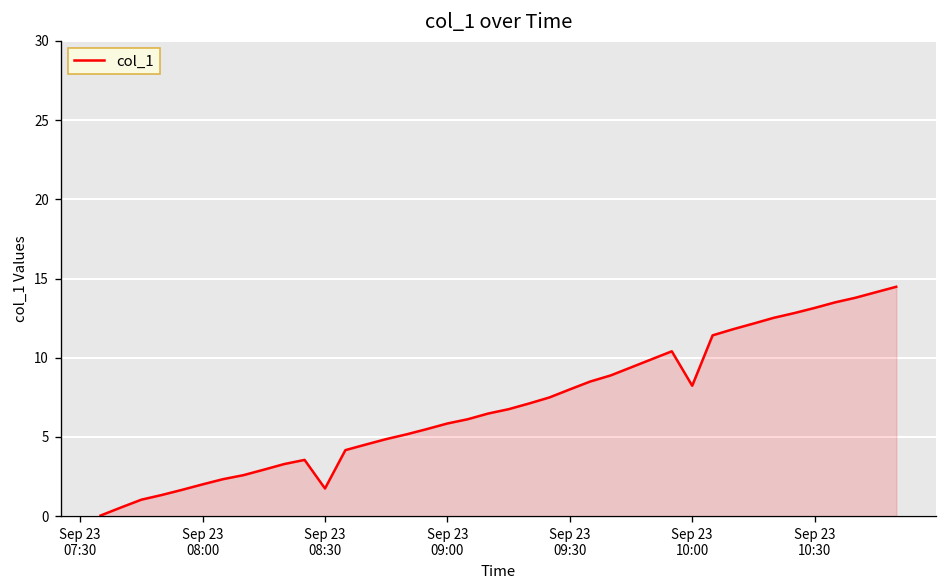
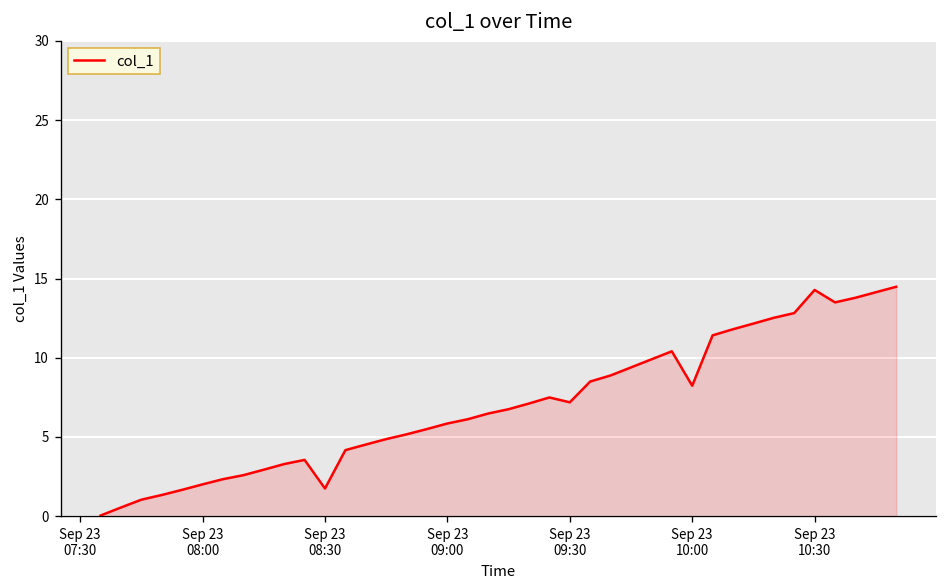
  {
    "Sep 23 08:00": 2.0,
    "Sep 23 08:30": 1.7,
    "Sep 23 09:00": 5.9,
-   "Sep 23 09:30": 8.0,
+   "Sep 23 09:30": 7.2,
    "Sep 23 10:00": 8.2,
-   "Sep 23 10:30": 13.1
+   "Sep 23 10:30": 14.3
  }
